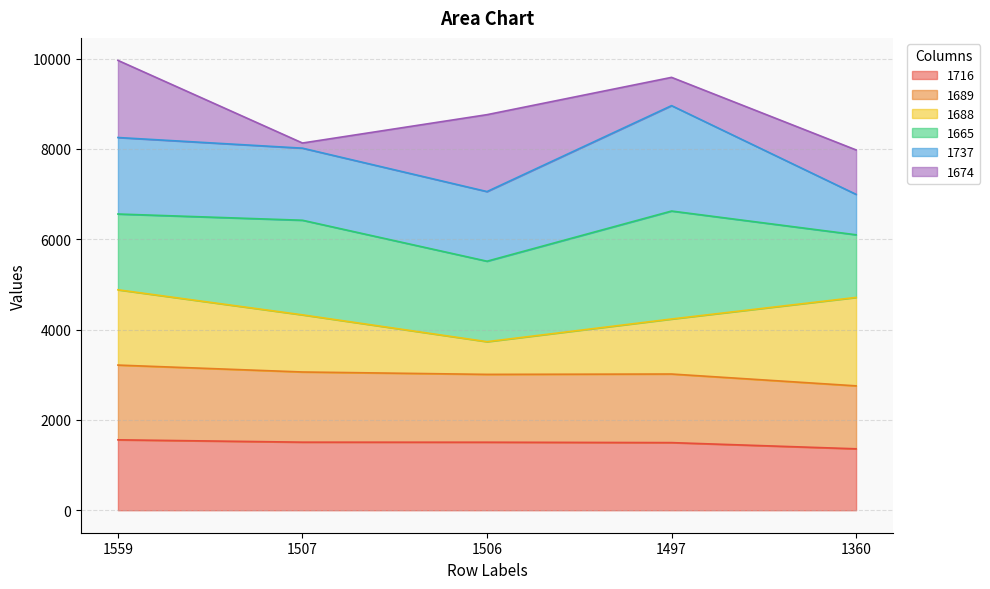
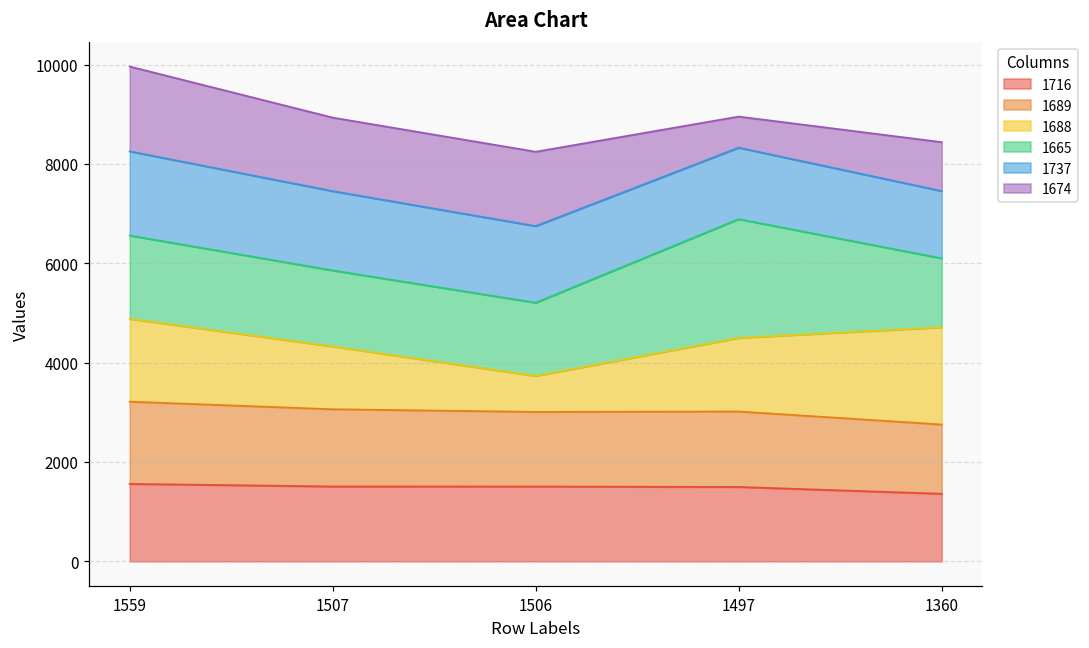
  {
    "1688": {
      "1559": 1700,
      "1507": 1300,
      "1506": 700,
-     "1497": 1200,
+     "1497": 1500,
      "1360": 2000
    },
    "1665": {
      "1559": 1700,
-     "1507": 2100,
-     "1506": 1800,
+     "1507": 1500,
+     "1506": 1500,
      "1497": 2400,
      "1360": 1400
    },
    "1737": {
      "1559": 1700,
      "1507": 1600,
      "1506": 1500,
-     "1497": 2300,
-     "1360": 900
+     "1497": 1400,
+     "1360": 1400
    },
    "1674": {
      "1559": 1700,
-     "1507": 100,
-     "1506": 1700,
+     "1507": 1500,
+     "1506": 1500,
      "1497": 600,
      "1360": 1000
    }
  }
